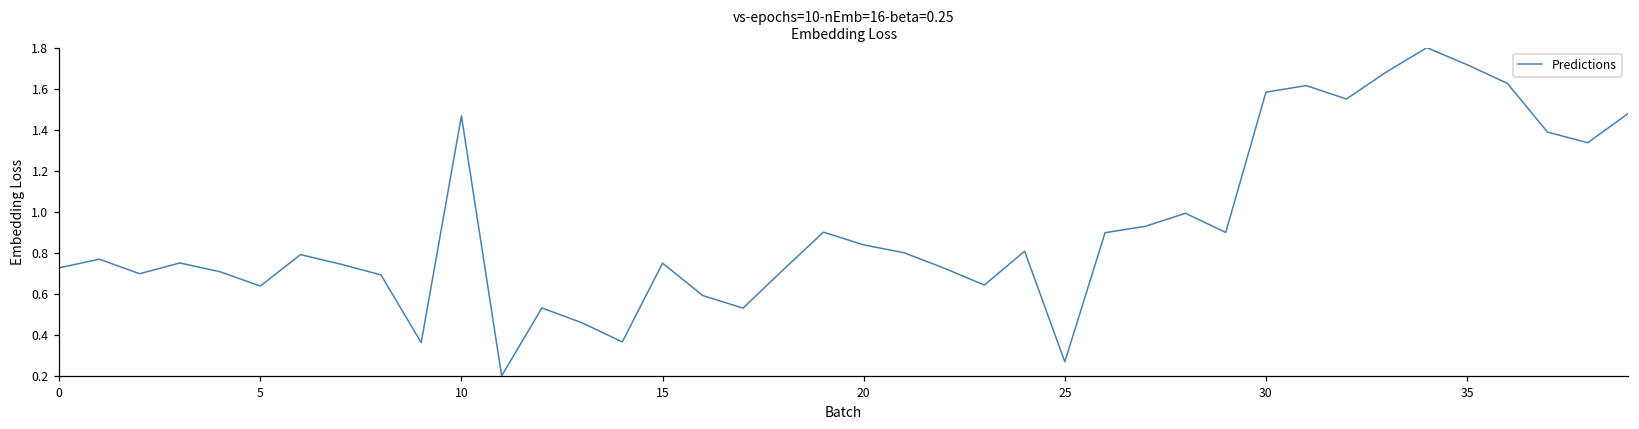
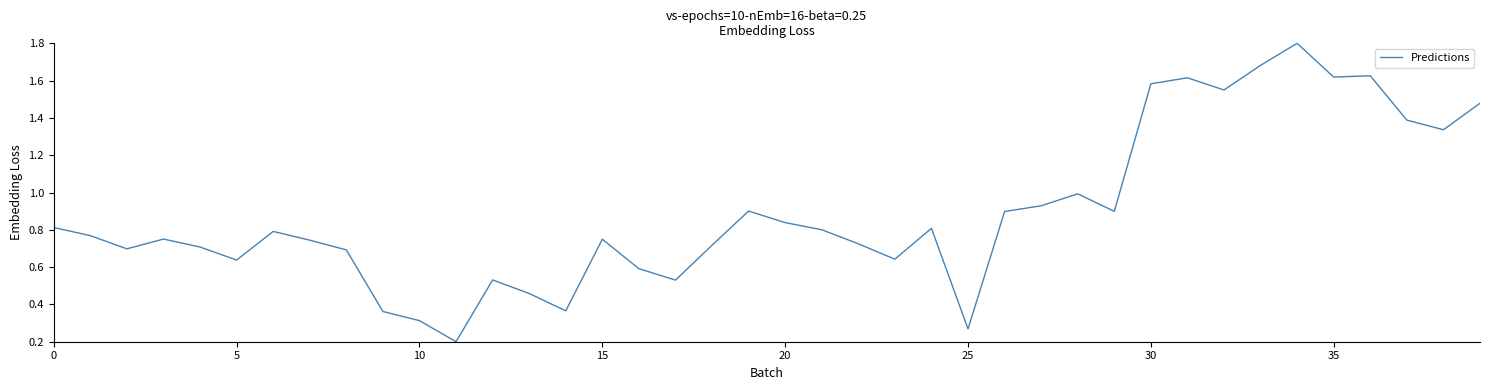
  {
-   "0": 0.73,
+   "0": 0.81,
    "5": 0.64,
-   "10": 1.47,
+   "10": 0.31,
    "15": 0.75,
    "20": 0.84,
    "25": 0.27,
    "30": 1.58,
-   "35": 1.72
+   "35": 1.62
  }
